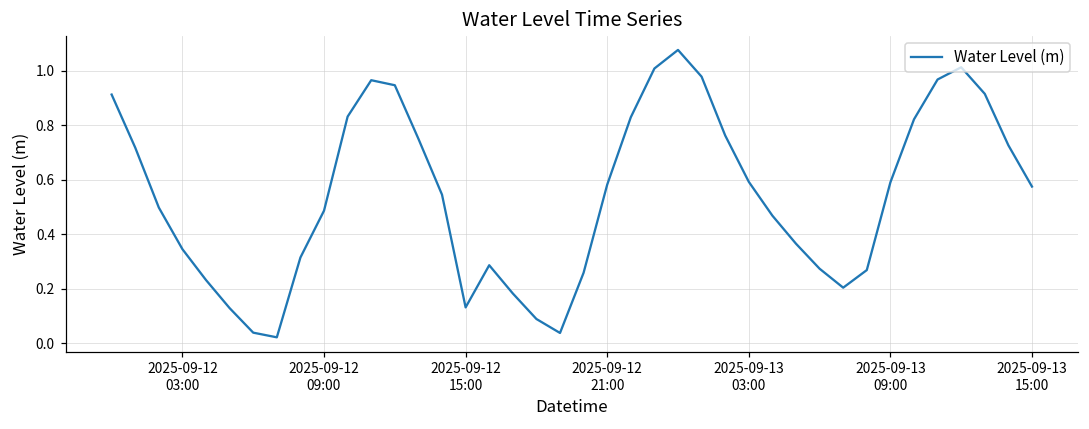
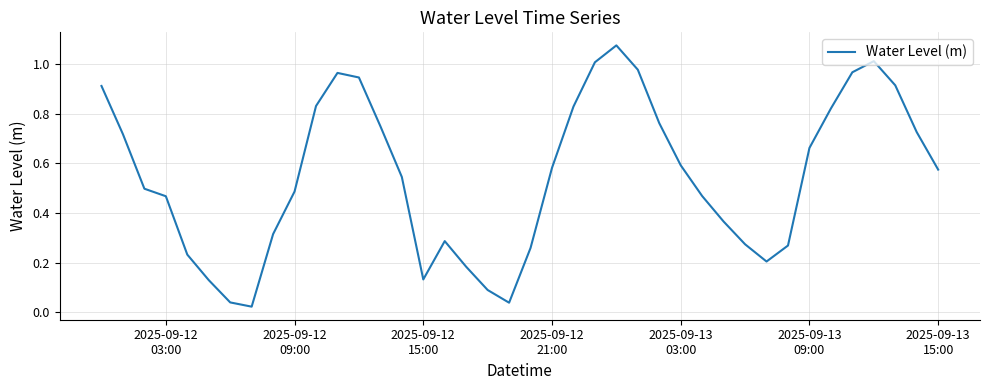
  {
-   "2025-09-12 03:00": 0.35,
+   "2025-09-12 03:00": 0.47,
    "2025-09-12 09:00": 0.49,
    "2025-09-12 15:00": 0.13,
    "2025-09-12 21:00": 0.58,
    "2025-09-13 03:00": 0.59,
-   "2025-09-13 09:00": 0.59,
+   "2025-09-13 09:00": 0.66,
    "2025-09-13 15:00": 0.58
  }
